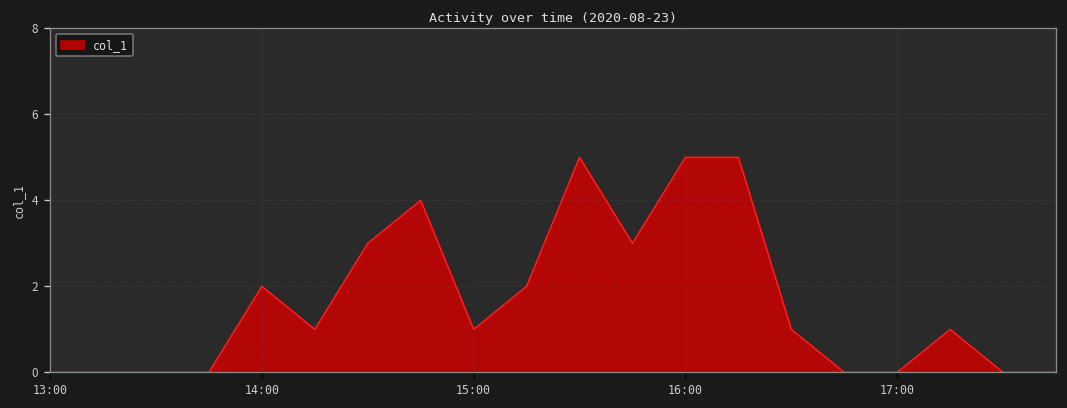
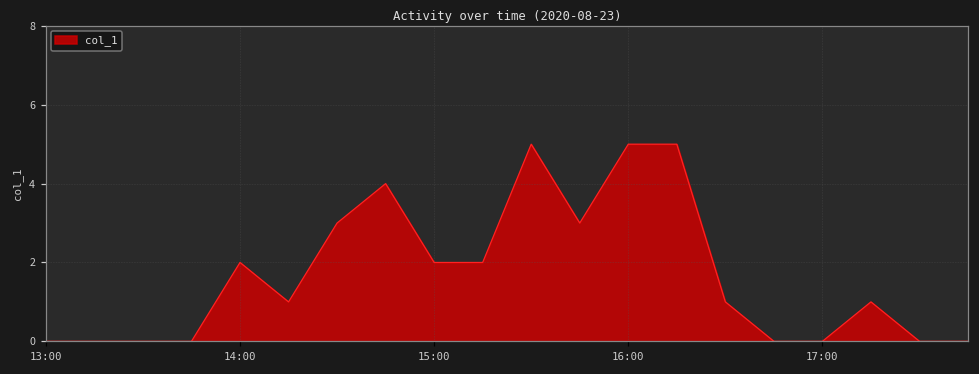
  {
    "13:00": 0,
    "14:00": 2,
-   "15:00": 1,
+   "15:00": 2,
    "16:00": 5,
    "17:00": 0
  }
